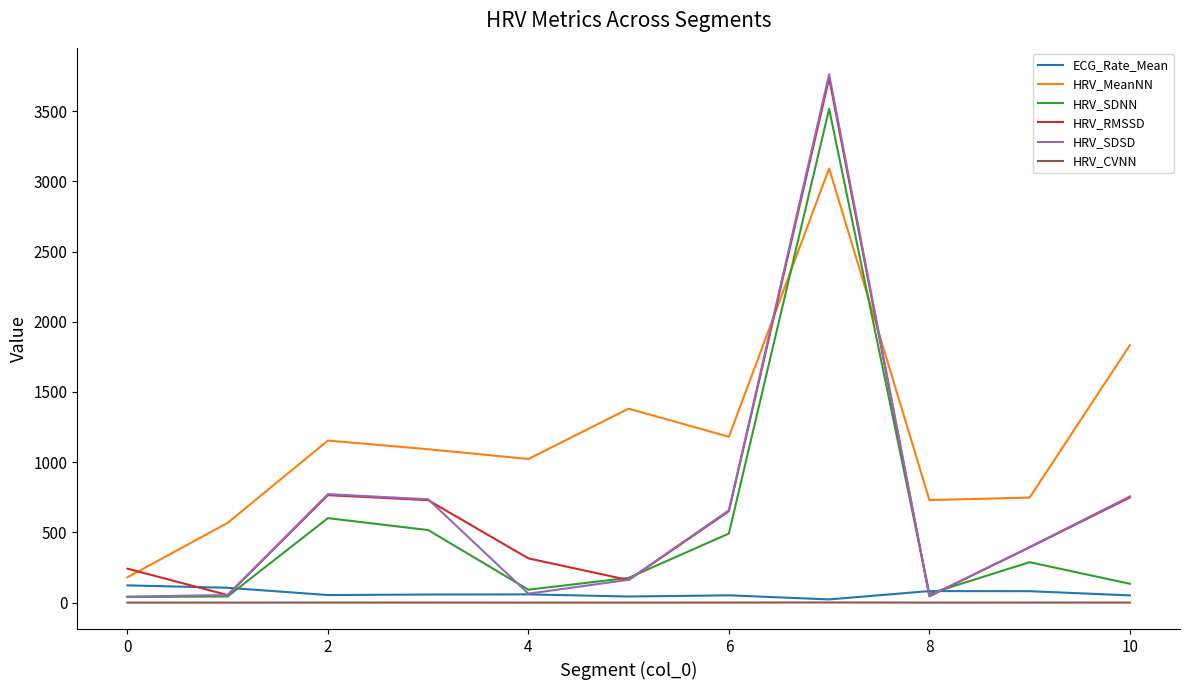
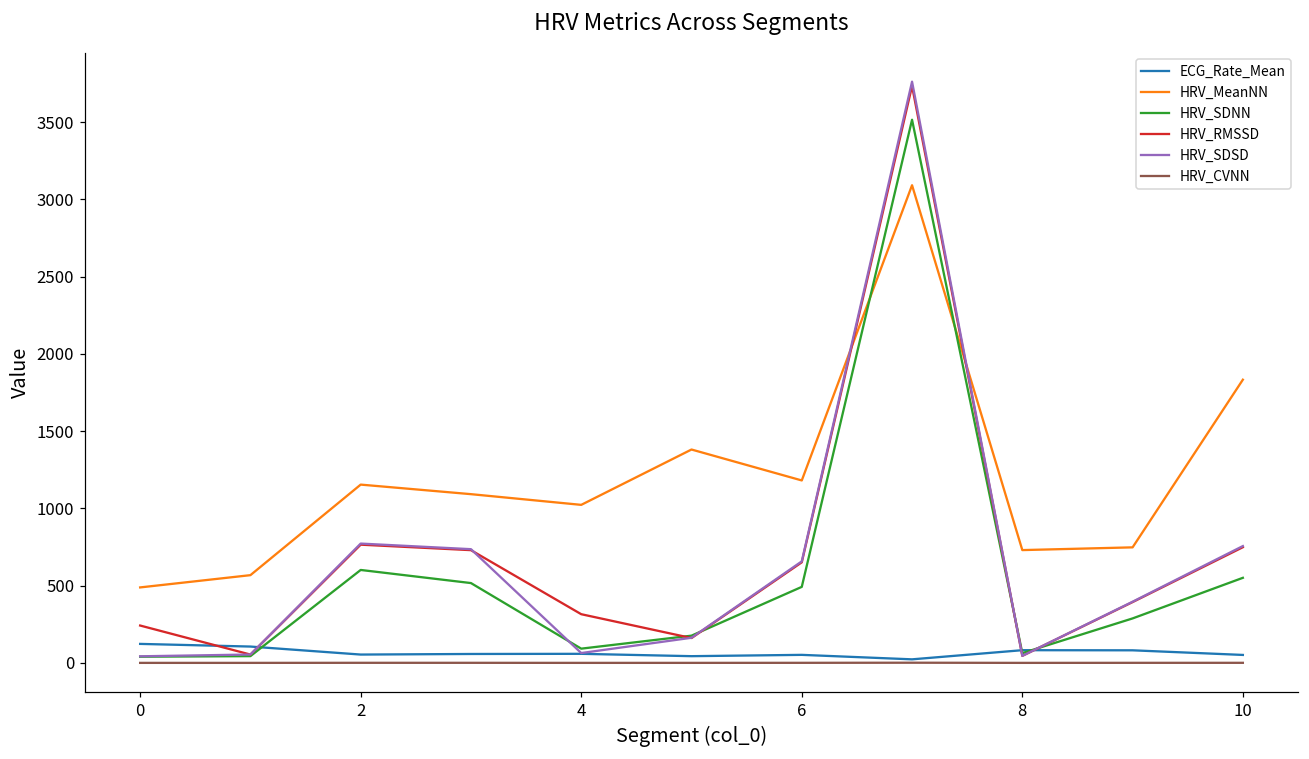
  {
    "ECG_Rate_Mean": {
      "0": 120,
      "2": 50,
      "6": 50,
      "8": 80,
      "10": 50
    },
    "HRV_MeanNN": {
-     "0": 180,
+     "0": 490,
      "2": 1150,
      "4": 1020,
      "6": 1180,
      "8": 730,
      "10": 1830
    },
    "HRV_SDNN": {
      "2": 600,
      "4": 90,
      "6": 490,
-     "10": 130
+     "10": 550
    },
    "HRV_RMSSD": {
      "0": 240,
      "4": 320
    },
    "HRV_CVNN": {
      "0": 0,
      "2": 0,
      "4": 0,
      "6": 0,
      "8": 0,
      "10": 0
    }
  }
